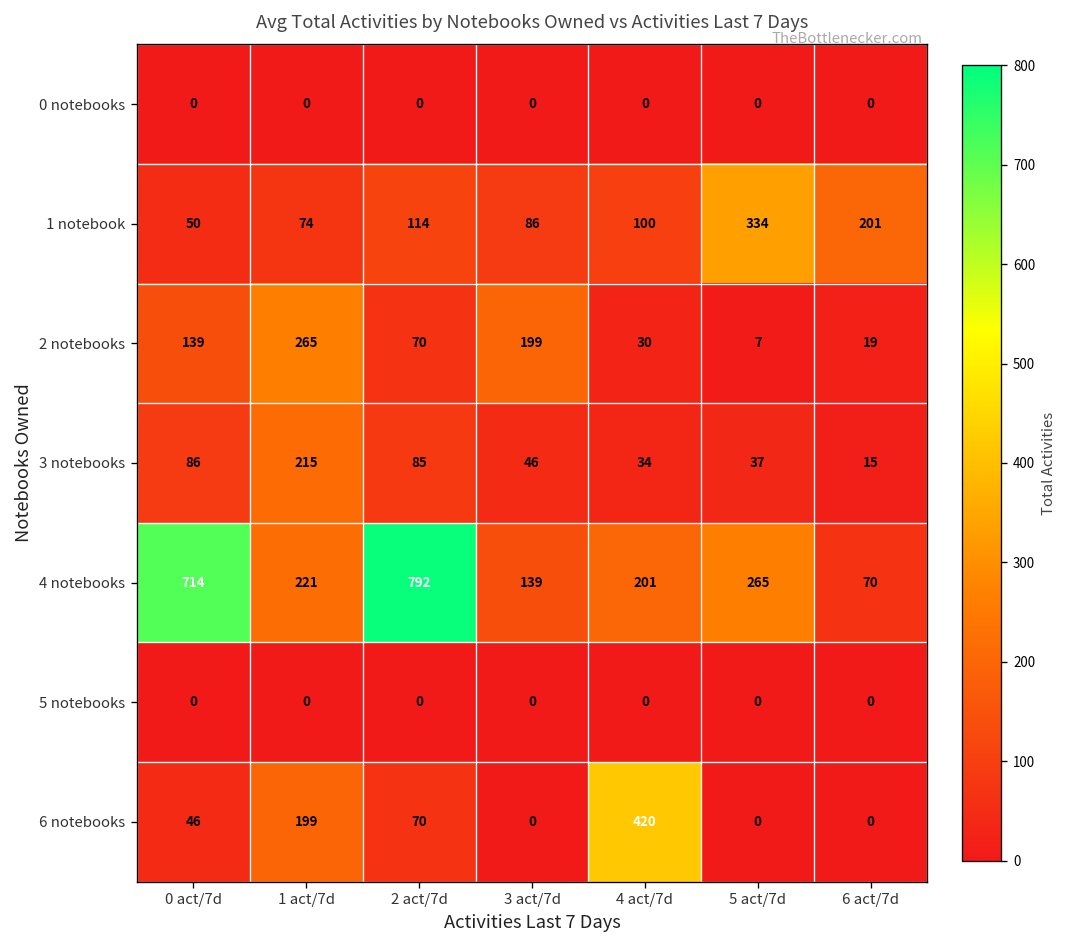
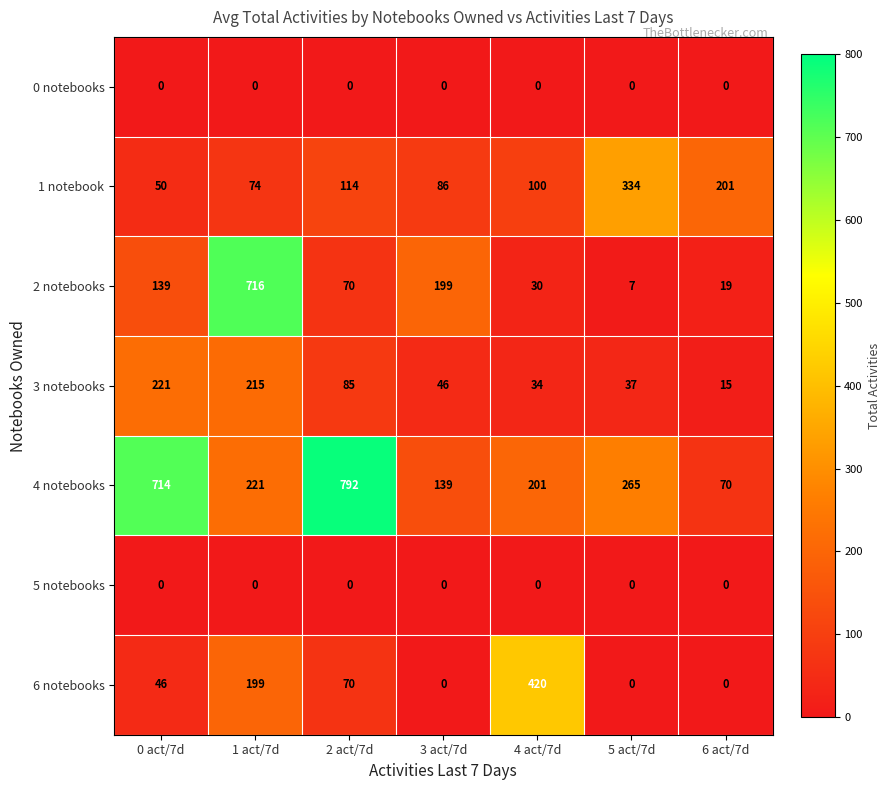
  {
    "0 notebooks": {
      "0 act/7d": 0,
      "1 act/7d": 0,
      "2 act/7d": 0,
      "3 act/7d": 0,
      "4 act/7d": 0,
      "5 act/7d": 0,
      "6 act/7d": 0
    },
    "1 notebook": {
      "0 act/7d": 50,
      "1 act/7d": 74,
      "2 act/7d": 114,
      "3 act/7d": 86,
      "4 act/7d": 100,
      "5 act/7d": 334,
      "6 act/7d": 201
    },
    "2 notebooks": {
      "0 act/7d": 139,
-     "1 act/7d": 265,
+     "1 act/7d": 716,
      "2 act/7d": 70,
      "3 act/7d": 199,
      "4 act/7d": 30,
      "5 act/7d": 7,
      "6 act/7d": 19
    },
    "3 notebooks": {
-     "0 act/7d": 86,
+     "0 act/7d": 221,
      "1 act/7d": 215,
      "2 act/7d": 85,
      "3 act/7d": 46,
      "4 act/7d": 34,
      "5 act/7d": 37,
      "6 act/7d": 15
    },
    "4 notebooks": {
      "0 act/7d": 714,
      "1 act/7d": 221,
      "2 act/7d": 792,
      "3 act/7d": 139,
      "4 act/7d": 201,
      "5 act/7d": 265,
      "6 act/7d": 70
    },
    "5 notebooks": {
      "0 act/7d": 0,
      "1 act/7d": 0,
      "2 act/7d": 0,
      "3 act/7d": 0,
      "4 act/7d": 0,
      "5 act/7d": 0,
      "6 act/7d": 0
    },
    "6 notebooks": {
      "0 act/7d": 46,
      "1 act/7d": 199,
      "2 act/7d": 70,
      "3 act/7d": 0,
      "4 act/7d": 420,
      "5 act/7d": 0,
      "6 act/7d": 0
    }
  }
